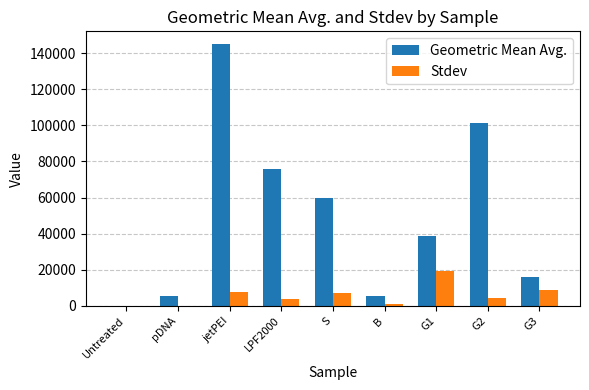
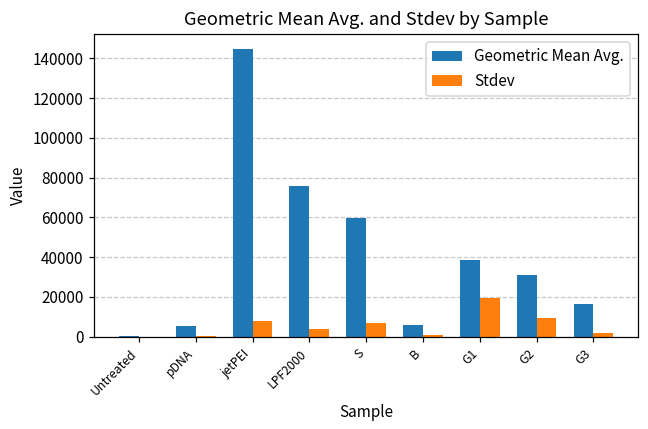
  {
    "Geometric Mean Avg.": {
      "pDNA": 5000,
      "jetPEI": 145000,
      "LPF2000": 76000,
      "S": 60000,
      "B": 6000,
      "G1": 39000,
-     "G2": 102000,
+     "G2": 31000,
      "G3": 16000
    },
    "Stdev": {
      "jetPEI": 8000,
      "LPF2000": 4000,
      "S": 7000,
      "G1": 20000,
-     "G2": 4000,
-     "G3": 9000
+     "G2": 9000,
+     "G3": 2000
    }
  }
